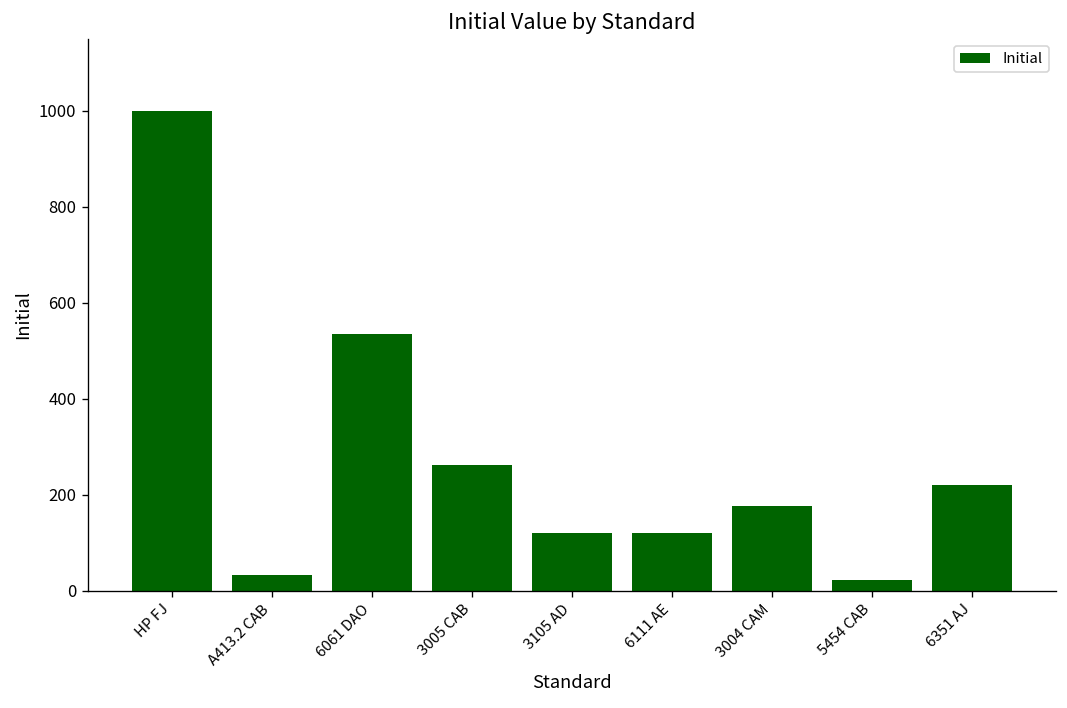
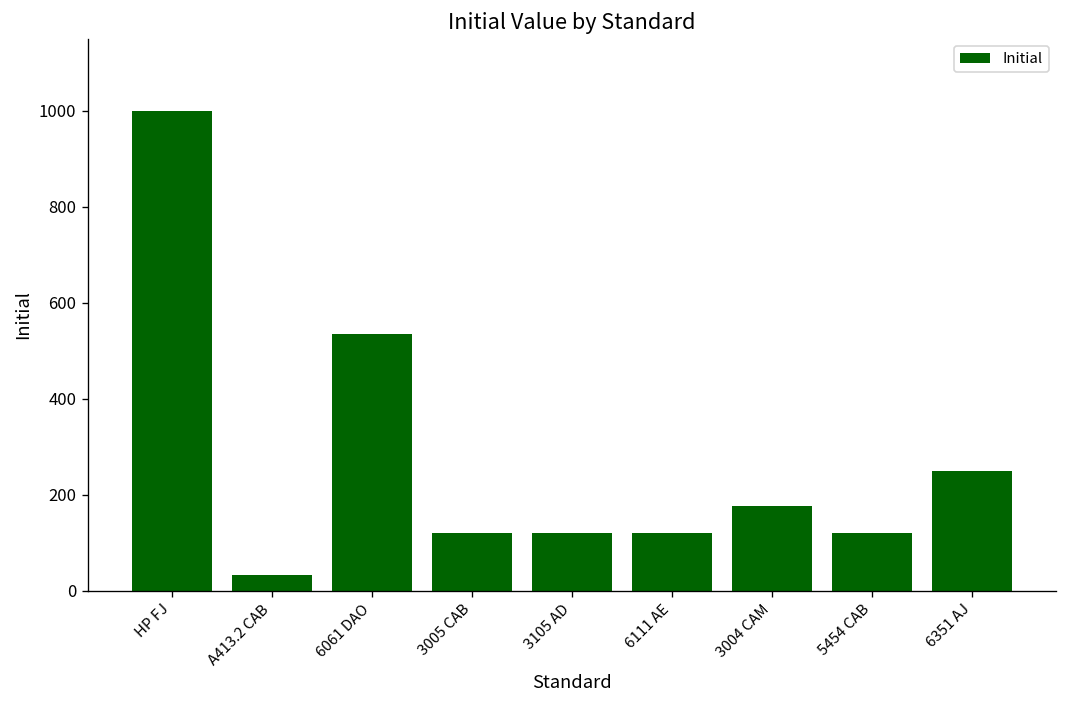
  {
    "HP FJ": 1000,
    "A413.2 CAB": 30,
    "6061 DAO": 530,
-   "3005 CAB": 260,
+   "3005 CAB": 120,
    "3105 AD": 120,
    "6111 AE": 120,
    "3004 CAM": 180,
-   "5454 CAB": 20,
-   "6351 AJ": 220
+   "5454 CAB": 120,
+   "6351 AJ": 250
  }
